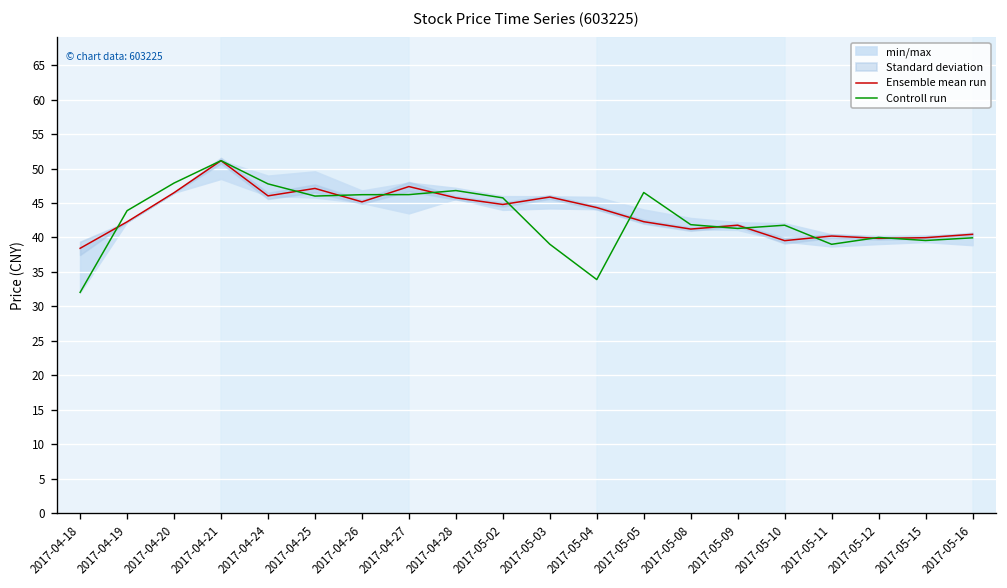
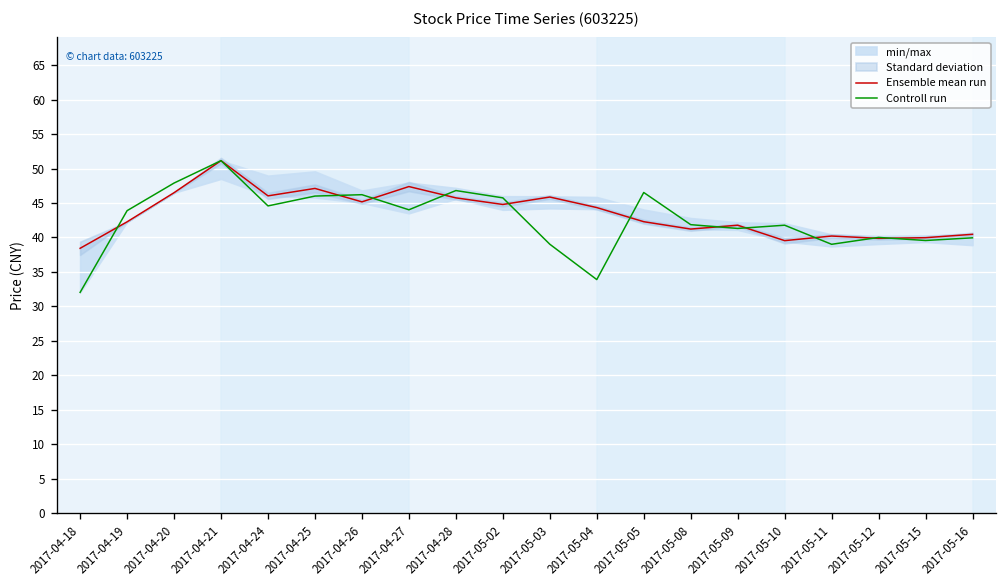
  {
    "Ensemble mean run": {
      "2017-04-25": 47,
      "2017-04-27": 47
    },
    "Controll run": {
      "2017-04-18": 32,
      "2017-04-19": 44,
      "2017-04-20": 48,
-     "2017-04-24": 48,
+     "2017-04-24": 45,
      "2017-04-25": 46,
      "2017-04-26": 46,
-     "2017-04-27": 46,
+     "2017-04-27": 44,
      "2017-05-03": 39,
      "2017-05-04": 34,
      "2017-05-05": 47,
      "2017-05-09": 41,
      "2017-05-11": 39,
      "2017-05-16": 40
    }
  }
